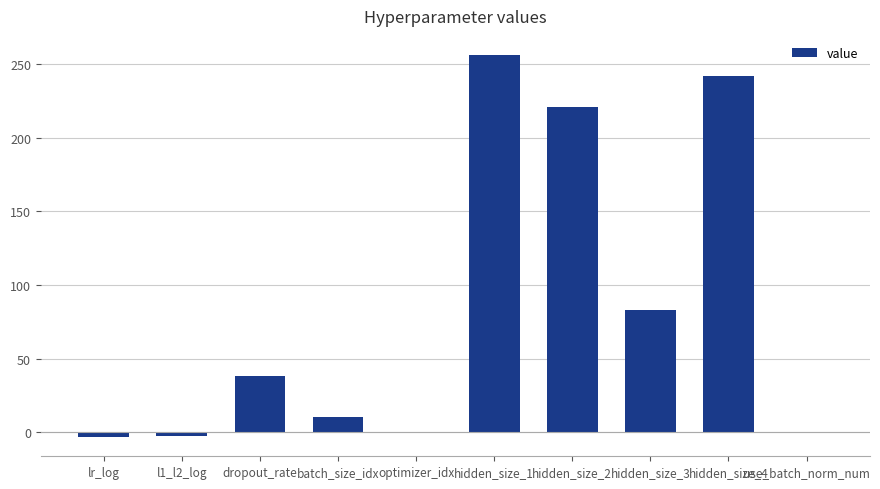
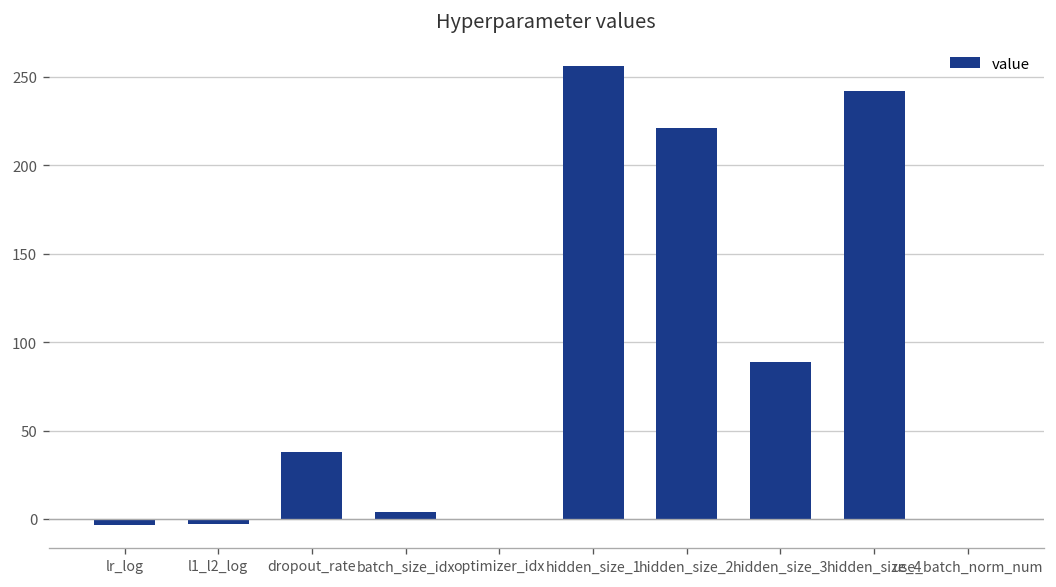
  {
    "lr_log": -3,
    "l1_l2_log": -3,
    "dropout_rate": 38,
-   "batch_size_idx": 11,
+   "batch_size_idx": 4,
    "optimizer_idx": 0,
    "hidden_size_1": 256,
    "hidden_size_2": 221,
-   "hidden_size_3": 83
+   "hidden_size_3": 89
  }
